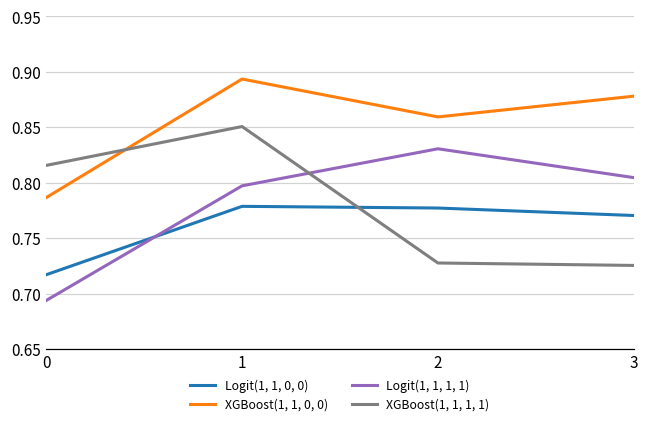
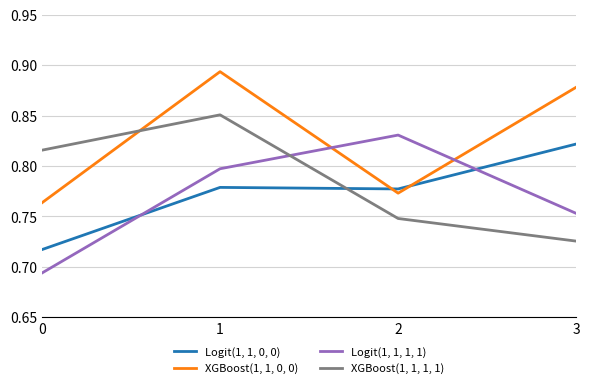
  {
    "Logit(1, 1, 0, 0)": {
      "0": 0.717,
      "1": 0.779,
      "2": 0.777,
-     "3": 0.770
+     "3": 0.822
    },
    "XGBoost(1, 1, 0, 0)": {
-     "0": 0.787,
+     "0": 0.763,
      "1": 0.894,
-     "2": 0.859,
+     "2": 0.773,
      "3": 0.878
    },
    "Logit(1, 1, 1, 1)": {
      "0": 0.694,
      "1": 0.797,
      "2": 0.831,
-     "3": 0.805
+     "3": 0.753
    },
    "XGBoost(1, 1, 1, 1)": {
      "0": 0.816,
      "1": 0.851,
-     "2": 0.728,
+     "2": 0.748,
      "3": 0.725
    }
  }
